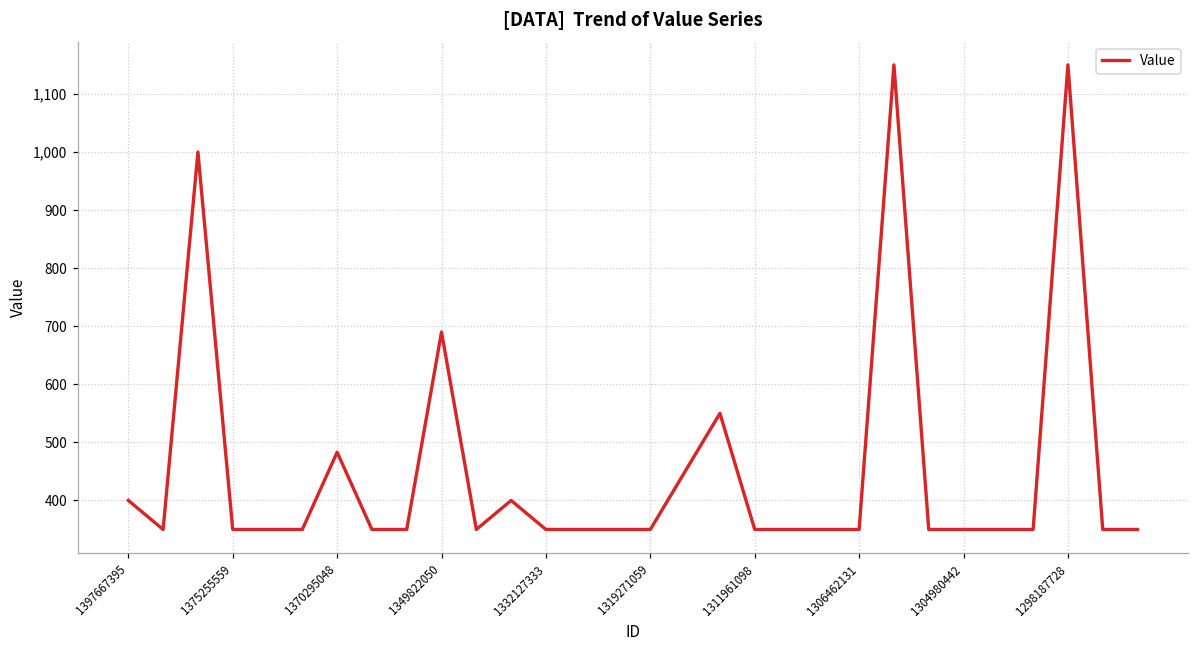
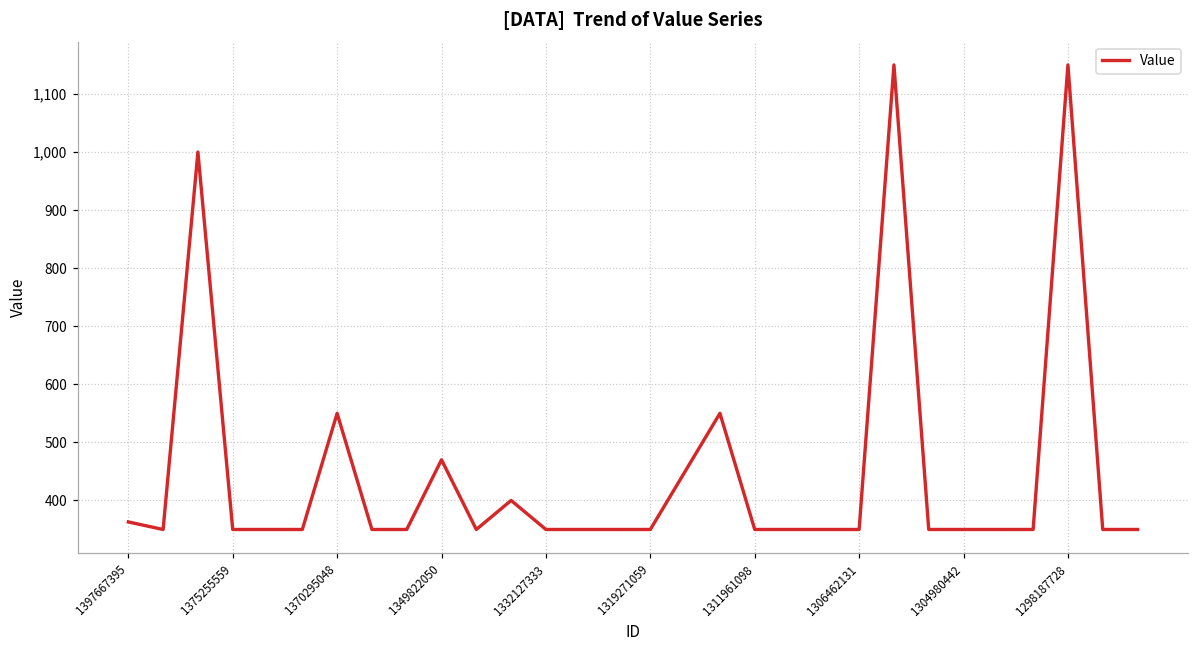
  {
-   "1397667395": "400",
+   "1397667395": "360",
    "1375255559": "350",
-   "1370295048": "480",
-   "1349822050": "690",
+   "1370295048": "550",
+   "1349822050": "470",
    "1332127333": "350",
    "1319271059": "350",
    "1311961098": "350",
    "1306462131": "350",
    "1304980442": "350",
    "1298187728": "1,150"
  }
